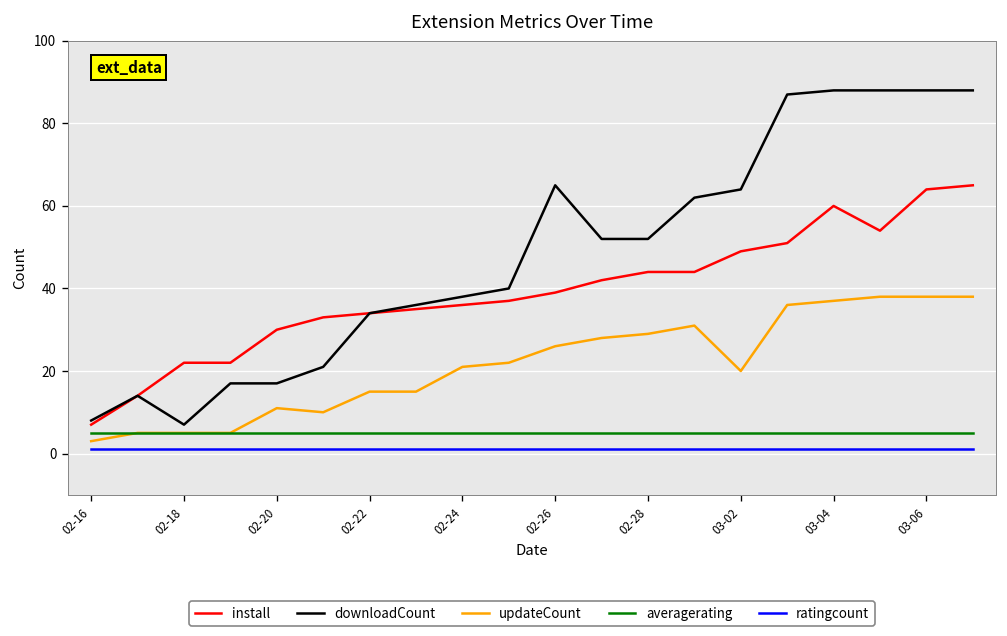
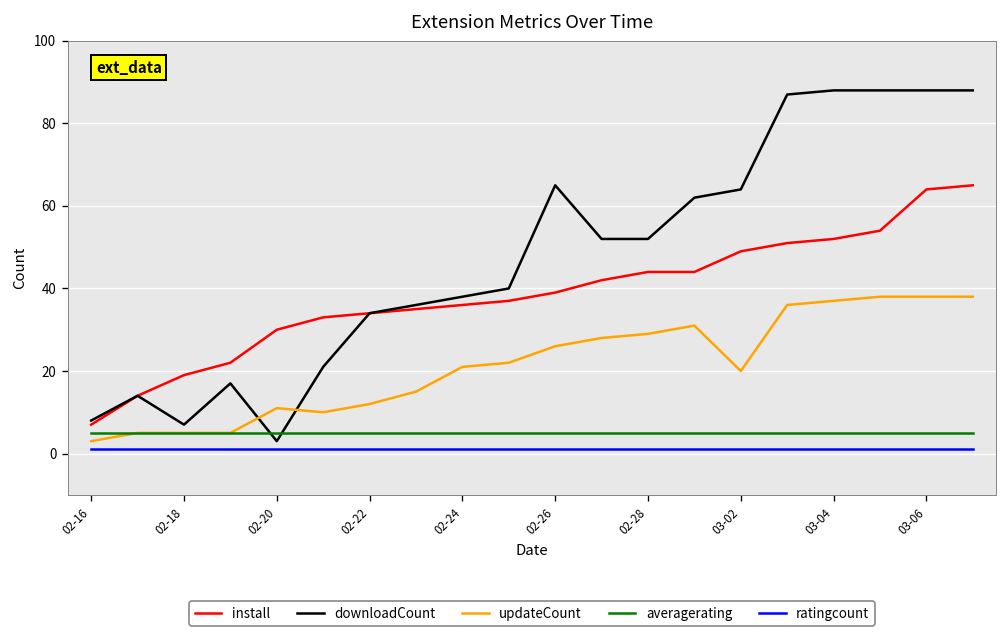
  {
    "install": {
      "02-16": 7,
-     "02-18": 22,
+     "02-18": 19,
      "02-20": 30,
      "02-24": 36,
      "02-26": 39,
      "02-28": 44,
      "03-02": 49,
-     "03-04": 60,
+     "03-04": 52,
      "03-06": 64
    },
    "downloadCount": {
      "02-16": 8,
      "02-18": 7,
-     "02-20": 17,
+     "02-20": 3,
      "02-24": 38,
      "02-26": 65,
      "02-28": 52,
      "03-02": 64,
      "03-04": 88,
      "03-06": 88
    },
    "updateCount": {
      "02-16": 3,
      "02-20": 11,
-     "02-22": 15,
+     "02-22": 12,
      "02-24": 21,
      "02-26": 26,
      "02-28": 29,
      "03-02": 20,
      "03-04": 37,
      "03-06": 38
    },
    "averagerating": {
      "02-16": 5,
      "02-20": 5,
      "02-22": 5,
      "02-24": 5,
      "02-26": 5,
      "02-28": 5,
      "03-02": 5,
      "03-04": 5,
      "03-06": 5
    },
    "ratingcount": {
      "02-16": 1,
      "02-18": 1,
      "02-20": 1,
      "02-22": 1,
      "02-24": 1,
      "02-26": 1,
      "02-28": 1,
      "03-02": 1,
      "03-04": 1,
      "03-06": 1
    }
  }
